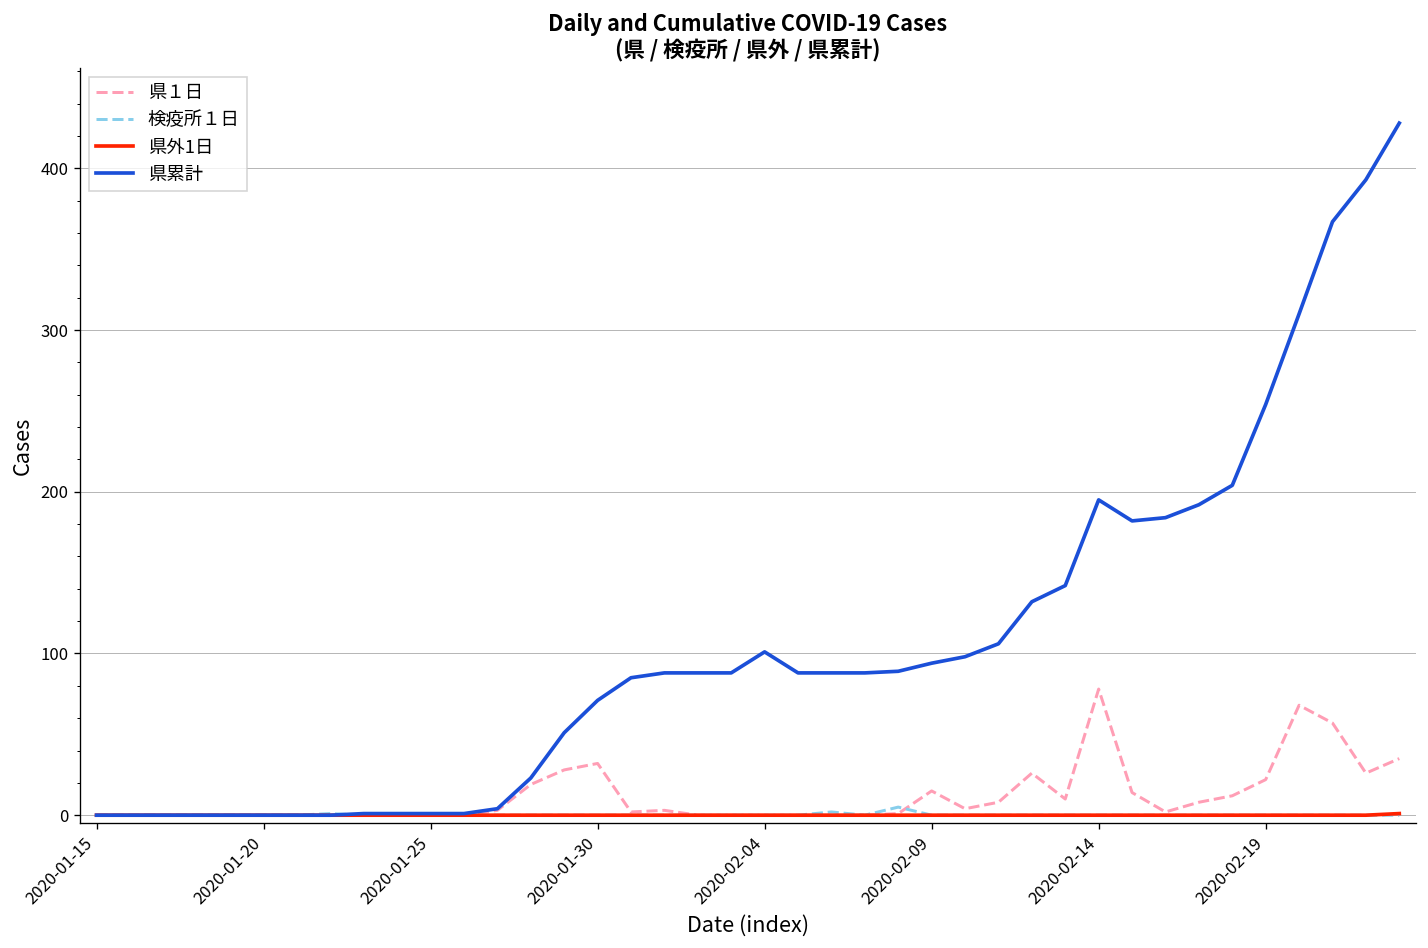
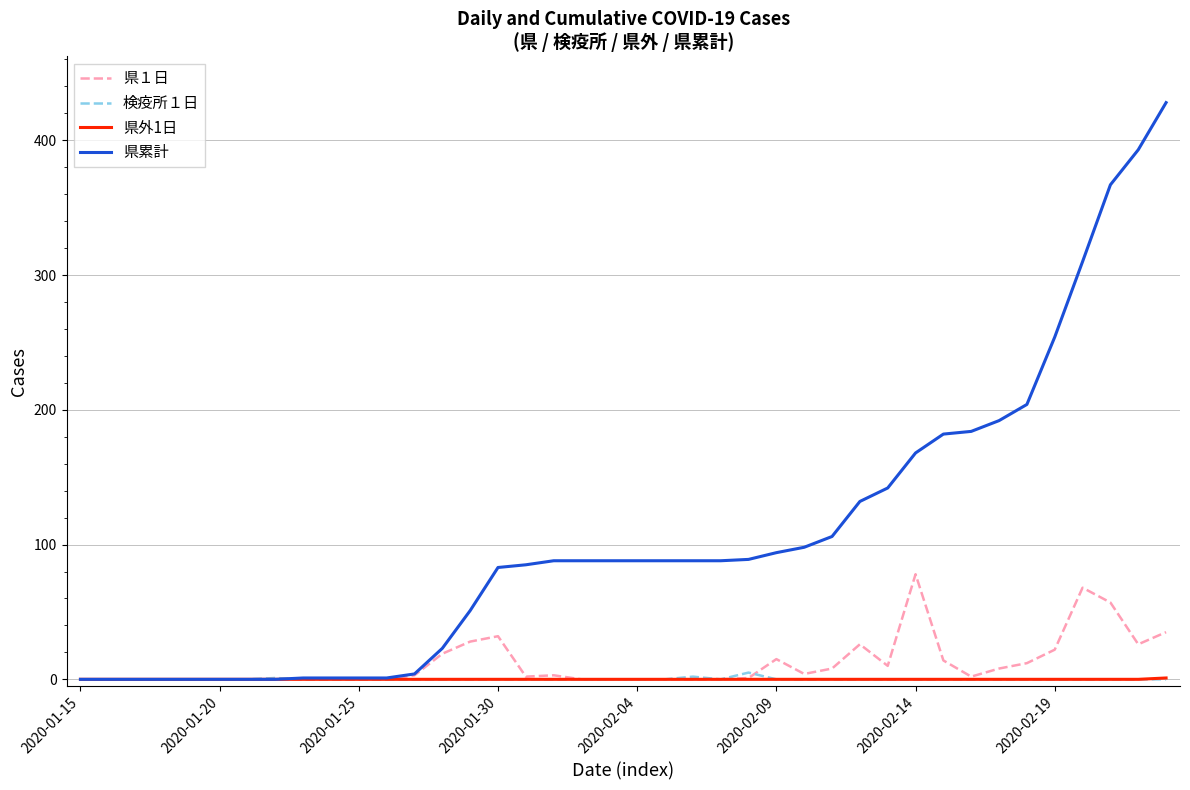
  {
    "県１日": {
      "2020-01-30": 32,
      "2020-02-09": 15,
      "2020-02-14": 78,
      "2020-02-19": 22
    },
    "県累計": {
-     "2020-01-30": 71,
-     "2020-02-04": 101,
+     "2020-01-30": 83,
+     "2020-02-04": 88,
      "2020-02-09": 94,
-     "2020-02-14": 195,
+     "2020-02-14": 168,
      "2020-02-19": 254
    }
  }
